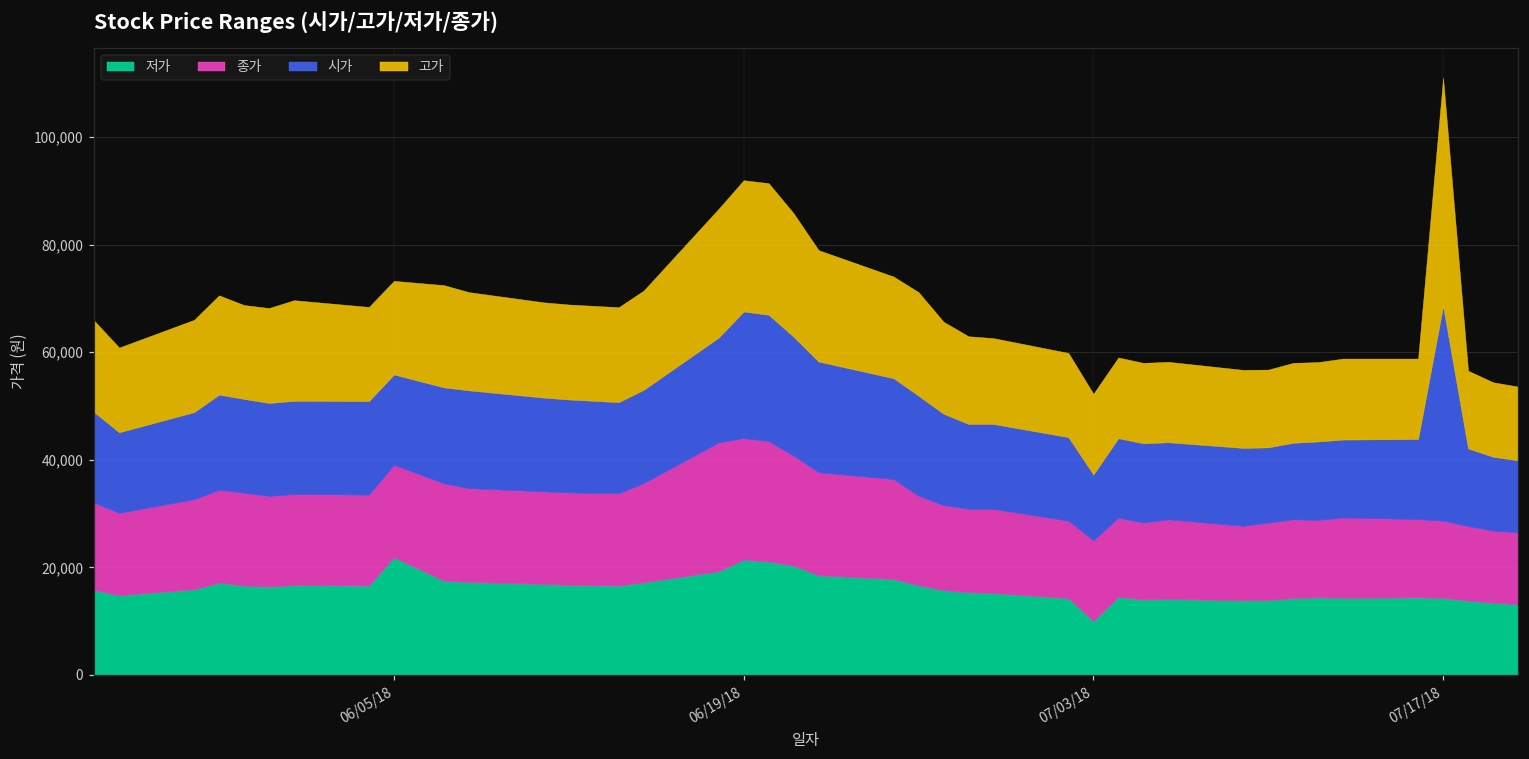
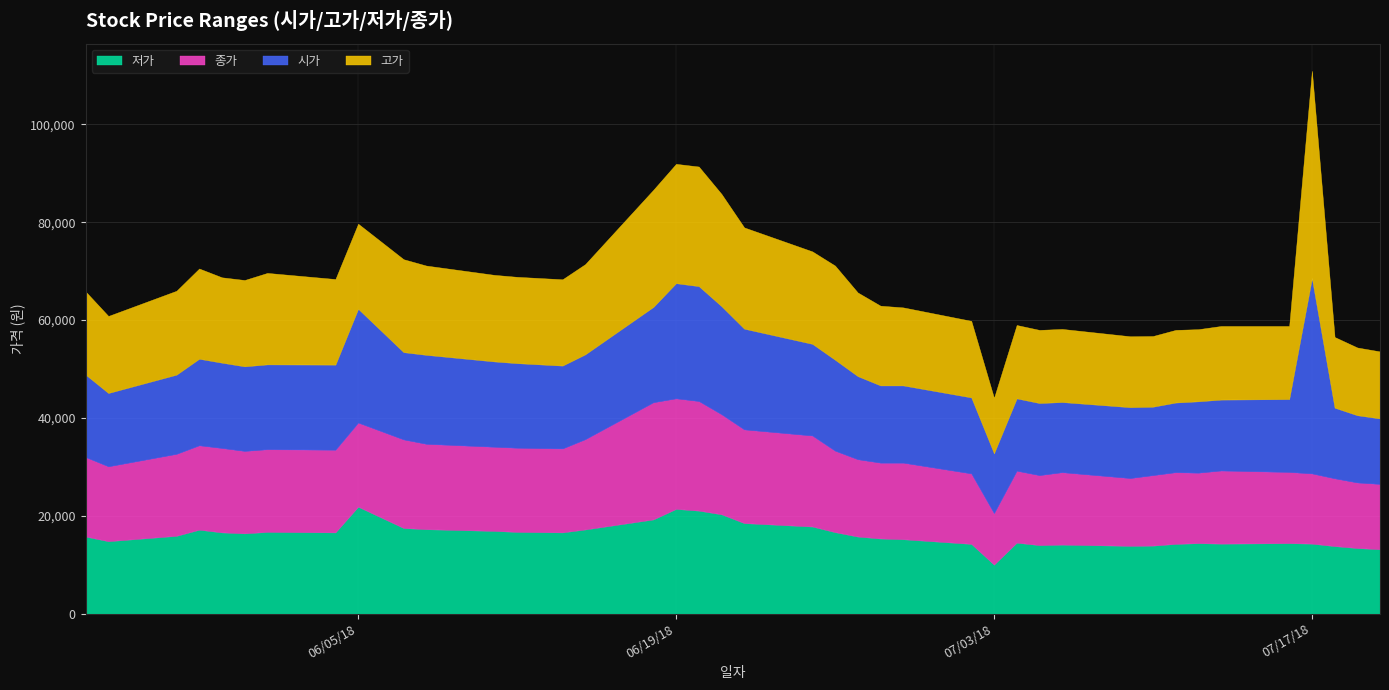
  {
    "저가": {
      "06/05/18": "22,000",
      "06/19/18": "21,000",
      "07/03/18": "10,000",
      "07/17/18": "14,000"
    },
    "종가": {
      "06/05/18": "17,000",
      "06/19/18": "23,000",
-     "07/03/18": "15,000",
+     "07/03/18": "11,000",
      "07/17/18": "14,000"
    },
    "시가": {
-     "06/05/18": "17,000",
+     "06/05/18": "23,000",
      "06/19/18": "24,000",
      "07/03/18": "12,000",
      "07/17/18": "40,000"
    },
    "고가": {
      "06/05/18": "17,000",
      "06/19/18": "24,000",
-     "07/03/18": "15,000",
+     "07/03/18": "11,000",
      "07/17/18": "42,000"
    }
  }
